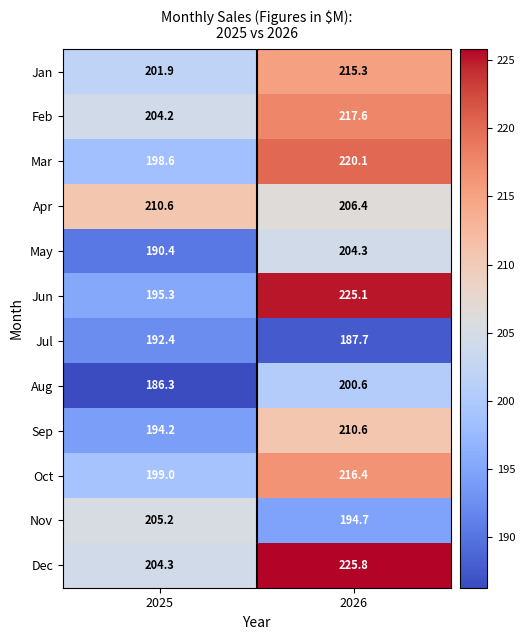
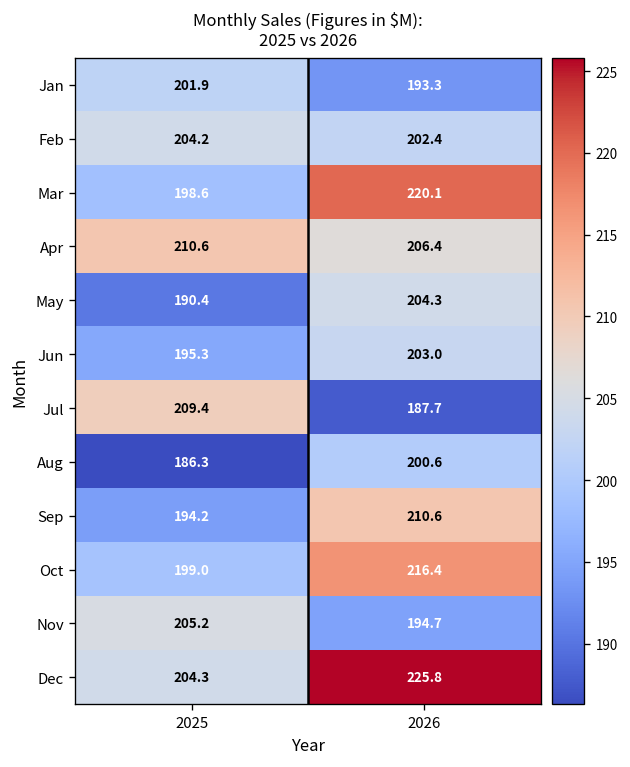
  {
    "Jan": {
      "2025": 201.9,
-     "2026": 215.3
+     "2026": 193.3
    },
    "Feb": {
      "2025": 204.2,
-     "2026": 217.6
+     "2026": 202.4
    },
    "Mar": {
      "2025": 198.6,
      "2026": 220.1
    },
    "Apr": {
      "2025": 210.6,
      "2026": 206.4
    },
    "May": {
      "2025": 190.4,
      "2026": 204.3
    },
    "Jun": {
      "2025": 195.3,
-     "2026": 225.1
+     "2026": 203.0
    },
    "Jul": {
-     "2025": 192.4,
+     "2025": 209.4,
      "2026": 187.7
    },
    "Aug": {
      "2025": 186.3,
      "2026": 200.6
    },
    "Sep": {
      "2025": 194.2,
      "2026": 210.6
    },
    "Oct": {
      "2025": 199.0,
      "2026": 216.4
    },
    "Nov": {
      "2025": 205.2,
      "2026": 194.7
    },
    "Dec": {
      "2025": 204.3,
      "2026": 225.8
    }
  }
